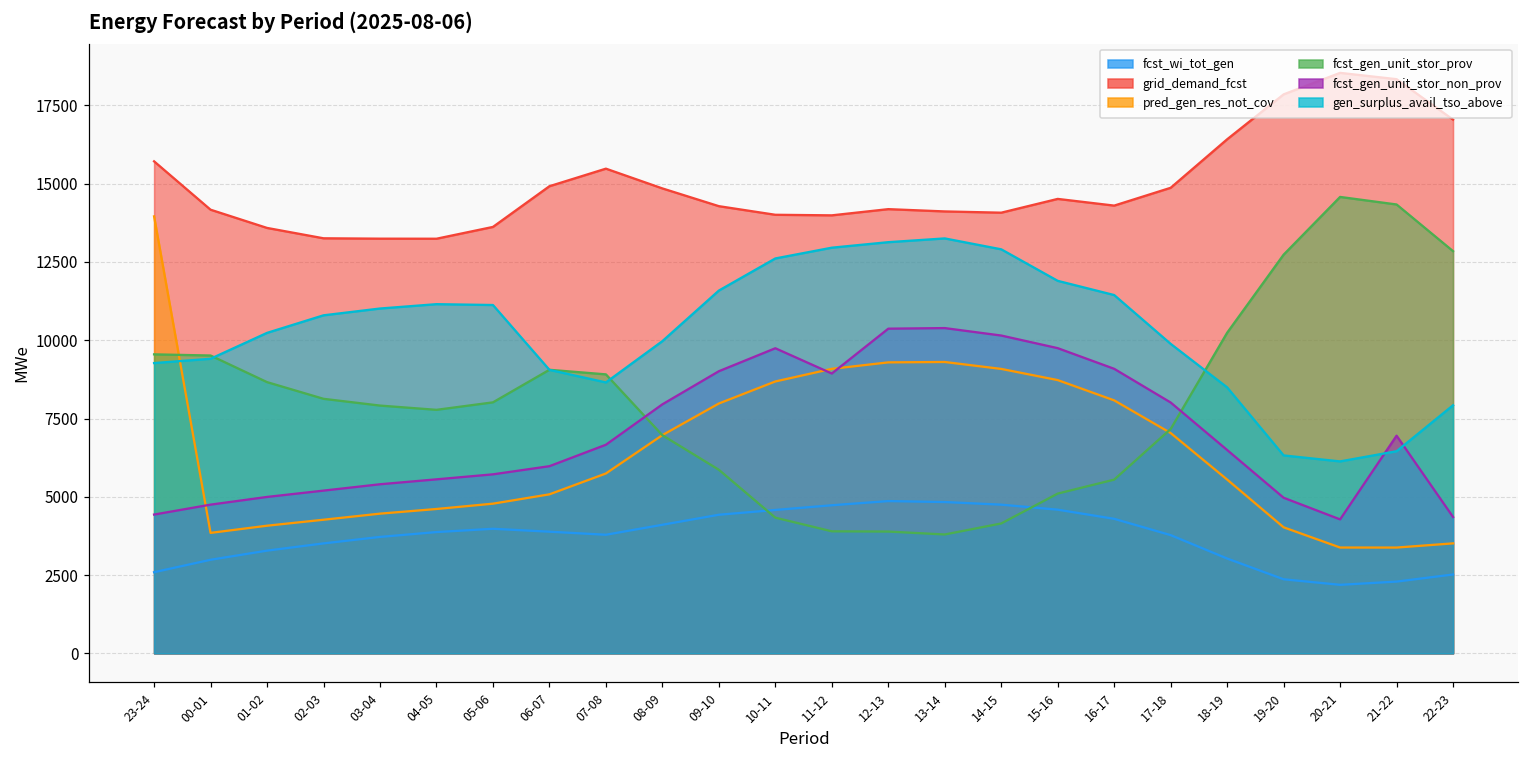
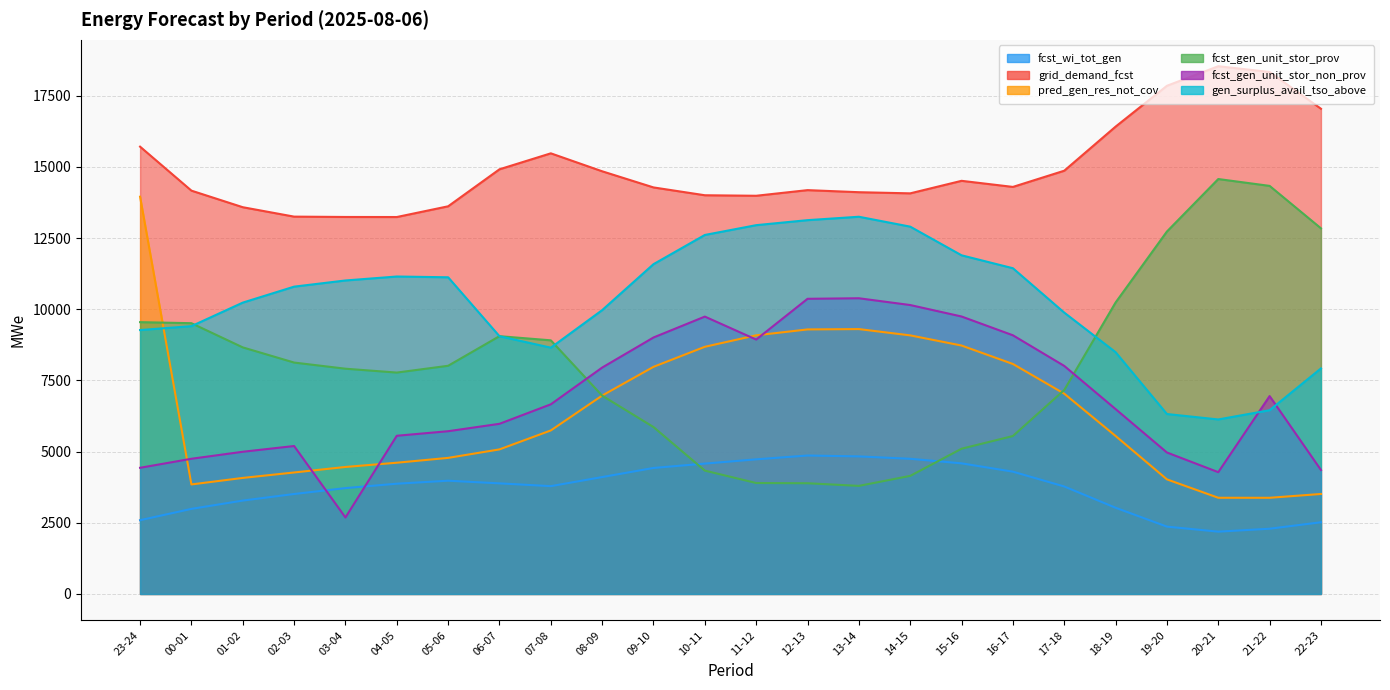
  {
    "grid_demand_fcst": {
      "23-24": 15700,
      "00-01": 14200,
      "01-02": 13600,
      "02-03": 13300,
      "03-04": 13200,
      "04-05": 13200,
      "05-06": 13600,
      "06-07": 14900,
      "07-08": 15500,
      "08-09": 14800,
      "09-10": 14300,
      "10-11": 14000,
      "11-12": 14000,
      "12-13": 14200,
      "13-14": 14100,
      "14-15": 14100,
      "15-16": 14500,
      "16-17": 14300,
      "17-18": 14900,
      "18-19": 16400,
      "22-23": 17000
    },
    "pred_gen_res_not_cov": {
      "23-24": 14000,
      "00-01": 3800,
      "01-02": 4100,
      "02-03": 4300,
      "03-04": 4500,
      "04-05": 4600,
      "05-06": 4800,
      "06-07": 5100,
      "07-08": 5700,
      "09-10": 8000,
      "10-11": 8700,
      "11-12": 9100,
      "12-13": 9300,
      "13-14": 9300,
      "14-15": 9100,
      "15-16": 8700,
      "16-17": 8100,
      "17-18": 7000,
      "18-19": 5600,
      "19-20": 4000,
      "20-21": 3400,
      "21-22": 3400,
      "22-23": 3500
    },
    "fcst_gen_unit_stor_prov": {
      "23-24": 9500,
      "00-01": 9500,
      "01-02": 8700,
      "02-03": 8100,
      "03-04": 7900,
      "04-05": 7800,
      "05-06": 8000,
      "07-08": 8900,
      "09-10": 5900,
      "10-11": 4300,
      "11-12": 3900,
      "12-13": 3900,
      "13-14": 3800,
      "14-15": 4100,
      "15-16": 5100,
      "16-17": 5500,
      "17-18": 7200,
      "18-19": 10200,
      "19-20": 12700,
      "20-21": 14600,
      "21-22": 14300,
      "22-23": 12800
    },
    "fcst_gen_unit_stor_non_prov": {
      "23-24": 4400,
      "00-01": 4700,
      "01-02": 5000,
      "02-03": 5200,
-     "03-04": 5400,
+     "03-04": 2700,
      "04-05": 5600,
      "05-06": 5700,
      "06-07": 6000,
      "07-08": 6700,
      "08-09": 8000,
      "09-10": 9000,
      "10-11": 9700,
      "11-12": 8900,
      "12-13": 10400,
      "13-14": 10400,
      "14-15": 10200,
      "15-16": 9700,
      "16-17": 9100,
      "17-18": 8000,
      "18-19": 6500,
      "19-20": 5000,
      "20-21": 4300,
      "21-22": 7000,
      "22-23": 4400
    }
  }
